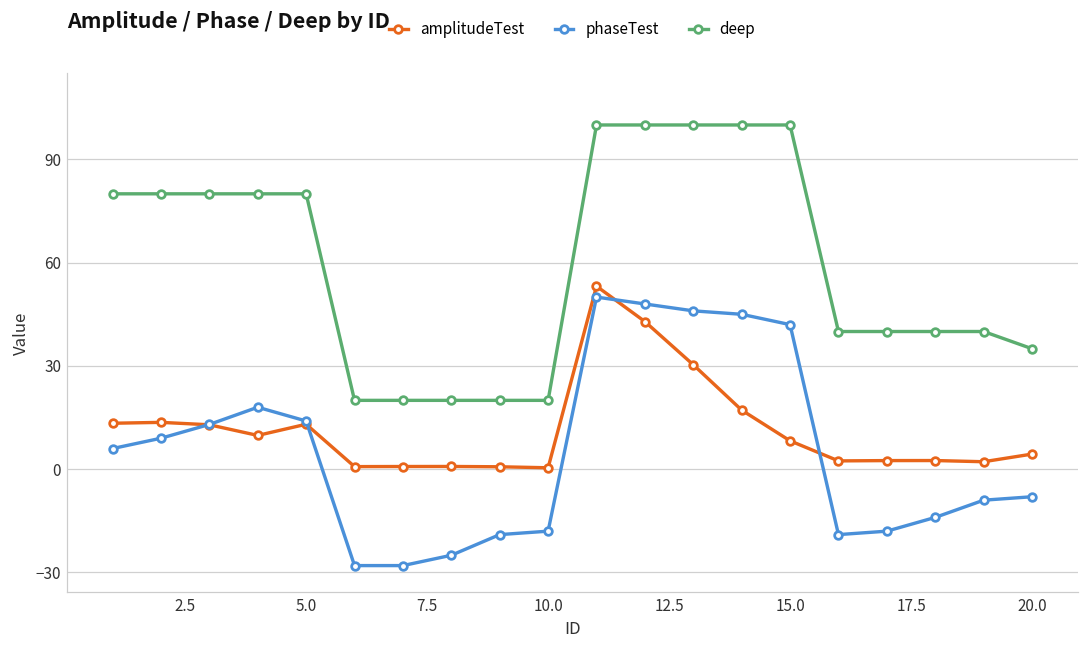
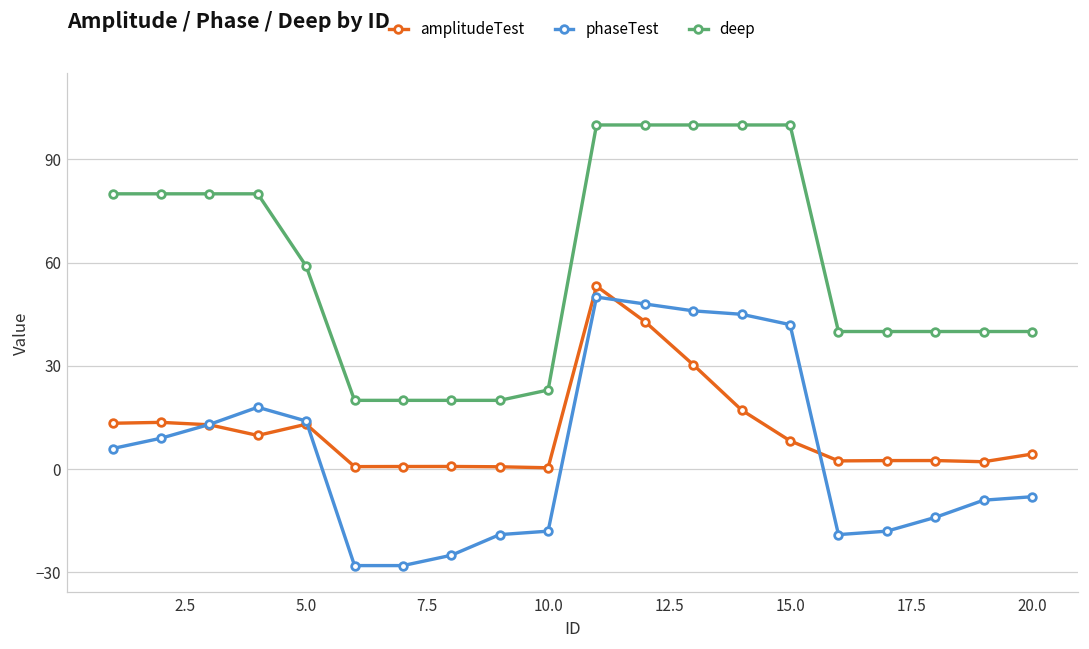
  {
    "amplitudeTest": {
      "5.0": 13,
      "10.0": 0,
      "15.0": 8,
      "20.0": 4
    },
    "phaseTest": {
      "5.0": 14,
      "10.0": -18,
      "15.0": 42,
      "20.0": -8
    },
    "deep": {
-     "5.0": 80,
-     "10.0": 20,
+     "5.0": 59,
+     "10.0": 23,
      "15.0": 100,
-     "20.0": 35
+     "20.0": 40
    }
  }
